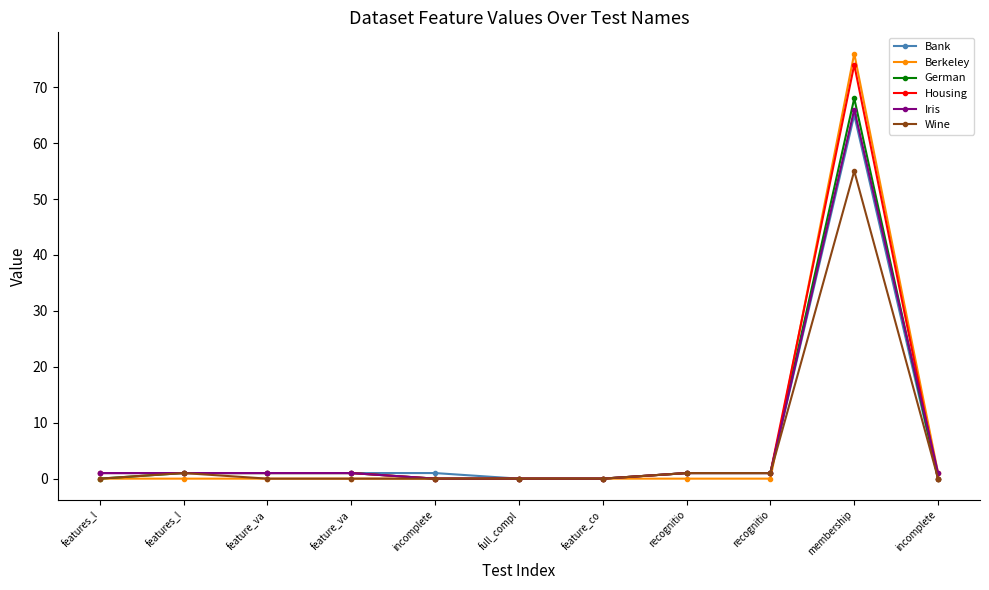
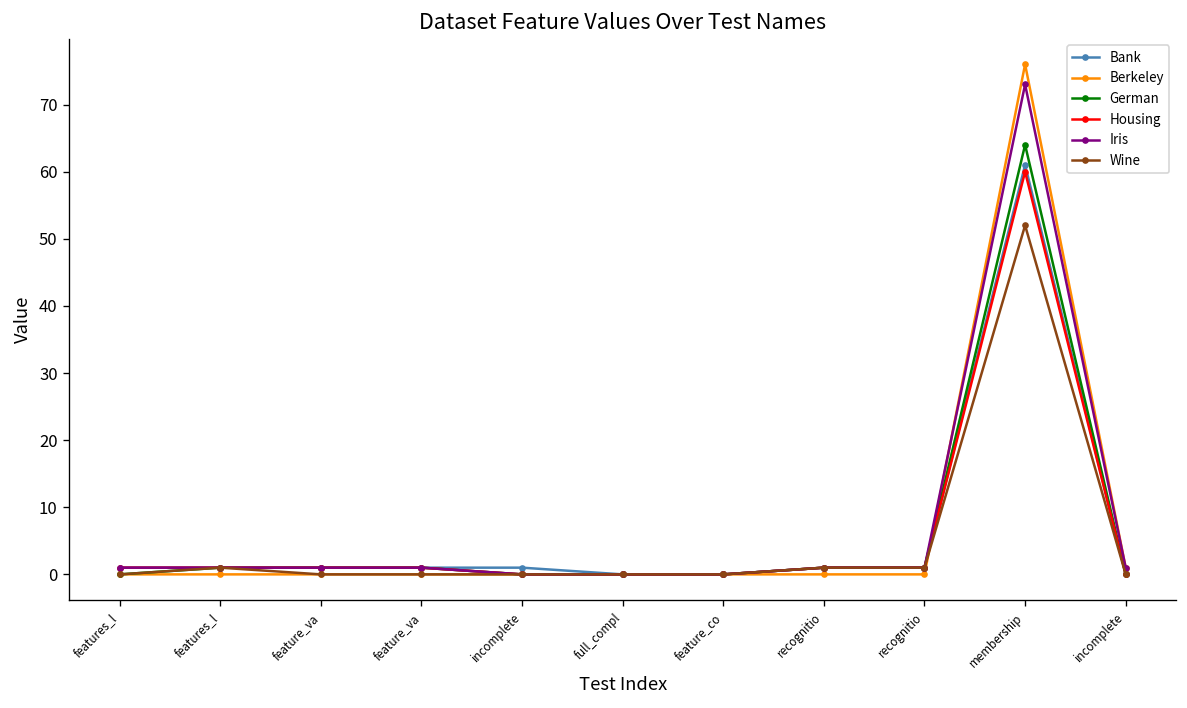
  {
    "Bank": {
-     "membership": 65
+     "membership": 61
    },
    "Berkeley": {
      "membership": 76
    },
    "German": {
-     "membership": 68
+     "membership": 64
    },
    "Housing": {
-     "membership": 74
+     "membership": 60
    },
    "Iris": {
-     "membership": 66
+     "membership": 73
    },
    "Wine": {
-     "membership": 55
+     "membership": 52
    }
  }
